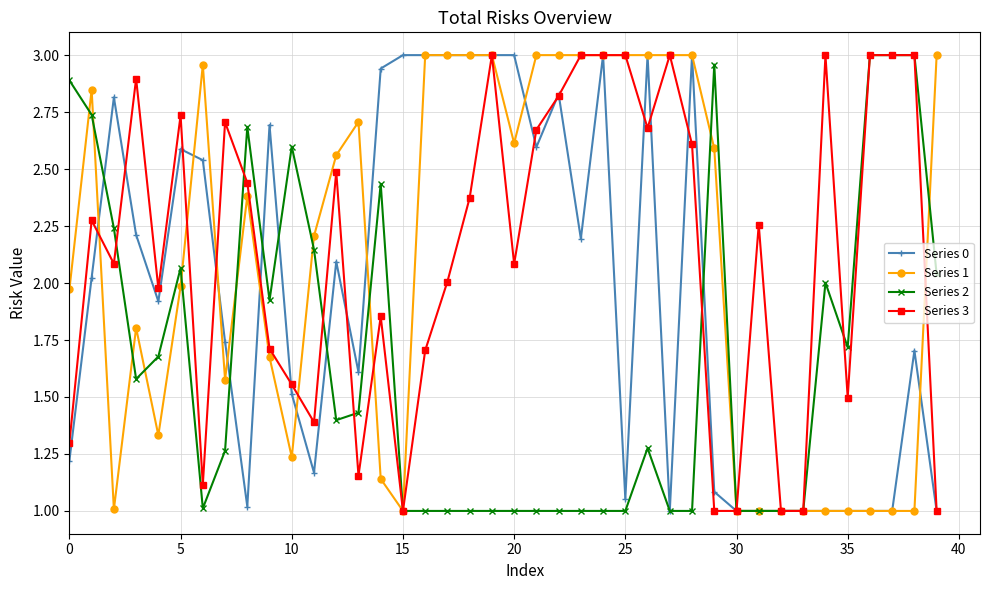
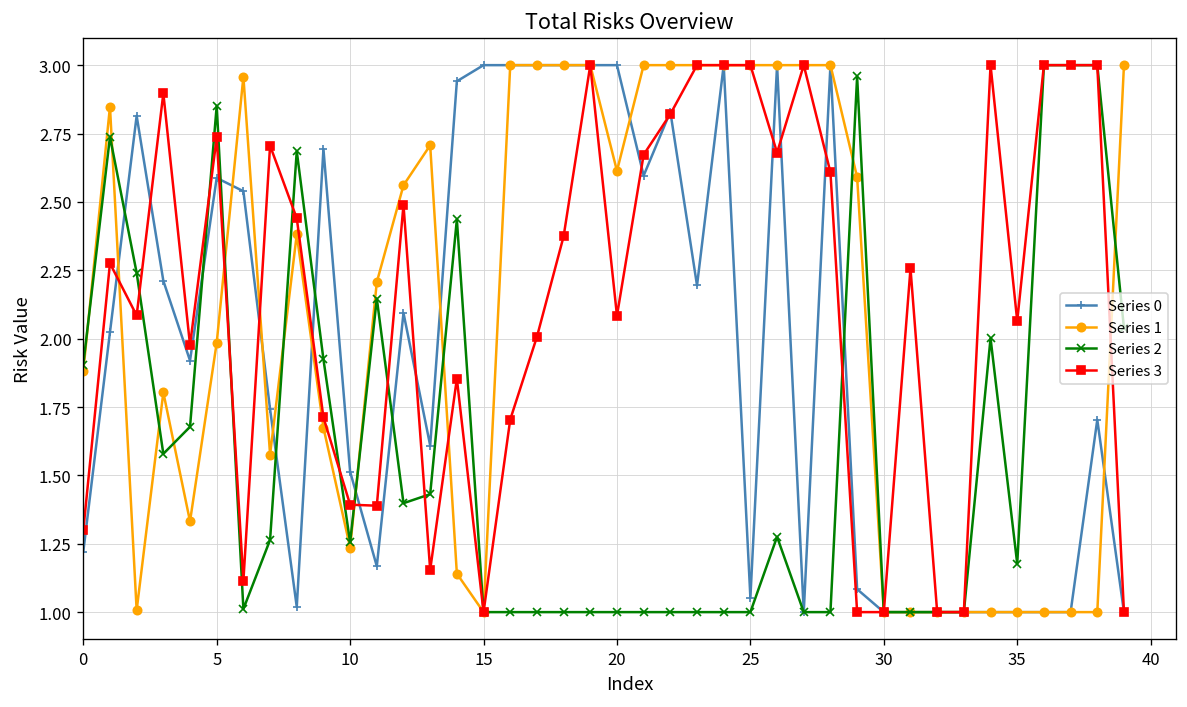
  {
    "Series 0": {
      "0": 1.22,
      "5": 2.59,
      "10": 1.51,
      "15": 3.00,
      "20": 3.00,
      "25": 1.05
    },
    "Series 1": {
-     "0": 1.97,
+     "0": 1.88,
      "5": 1.98,
      "10": 1.24,
      "20": 2.61
    },
    "Series 2": {
-     "0": 2.89,
-     "5": 2.07,
-     "10": 2.60,
+     "0": 1.91,
+     "5": 2.85,
+     "10": 1.25,
      "20": 1.00,
      "25": 1.00,
-     "35": 1.72
+     "35": 1.18
    },
    "Series 3": {
      "0": 1.30,
      "5": 2.74,
-     "10": 1.55,
+     "10": 1.39,
      "20": 2.08,
-     "35": 1.50
+     "35": 2.06
    }
  }
